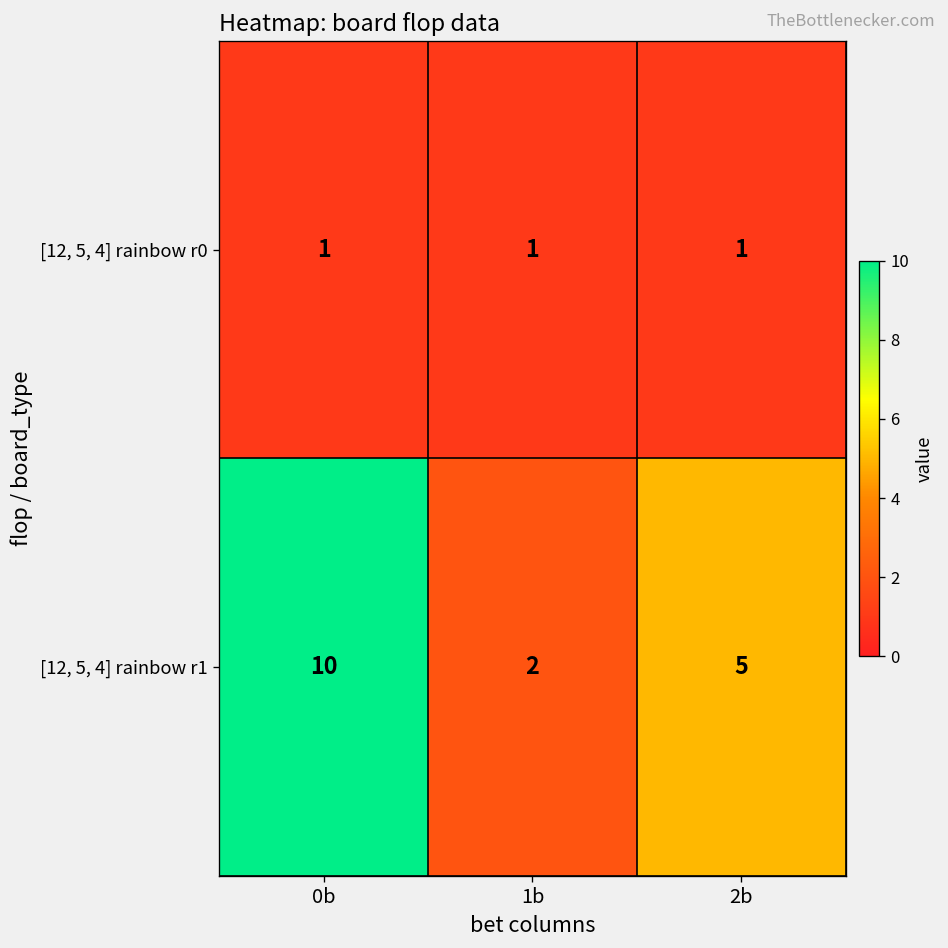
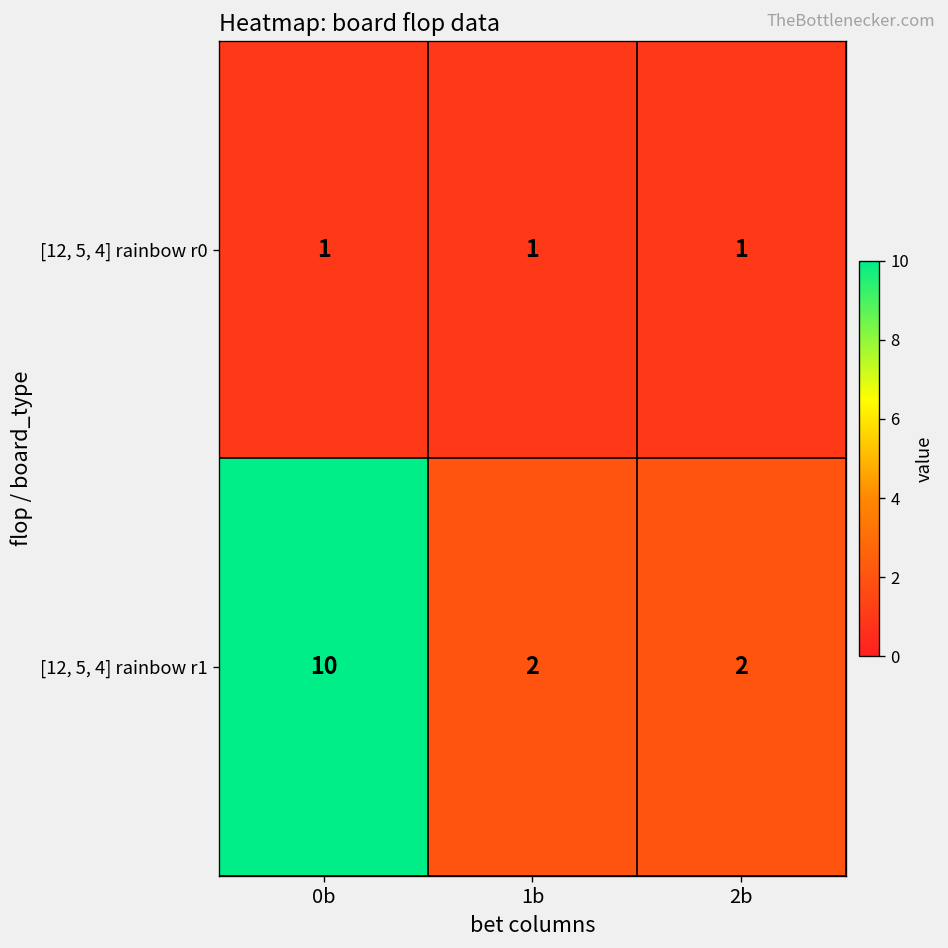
  {
    "[12, 5, 4] rainbow r0": {
      "0b": 1,
      "1b": 1,
      "2b": 1
    },
    "[12, 5, 4] rainbow r1": {
      "0b": 10,
      "1b": 2,
-     "2b": 5
+     "2b": 2
    }
  }
